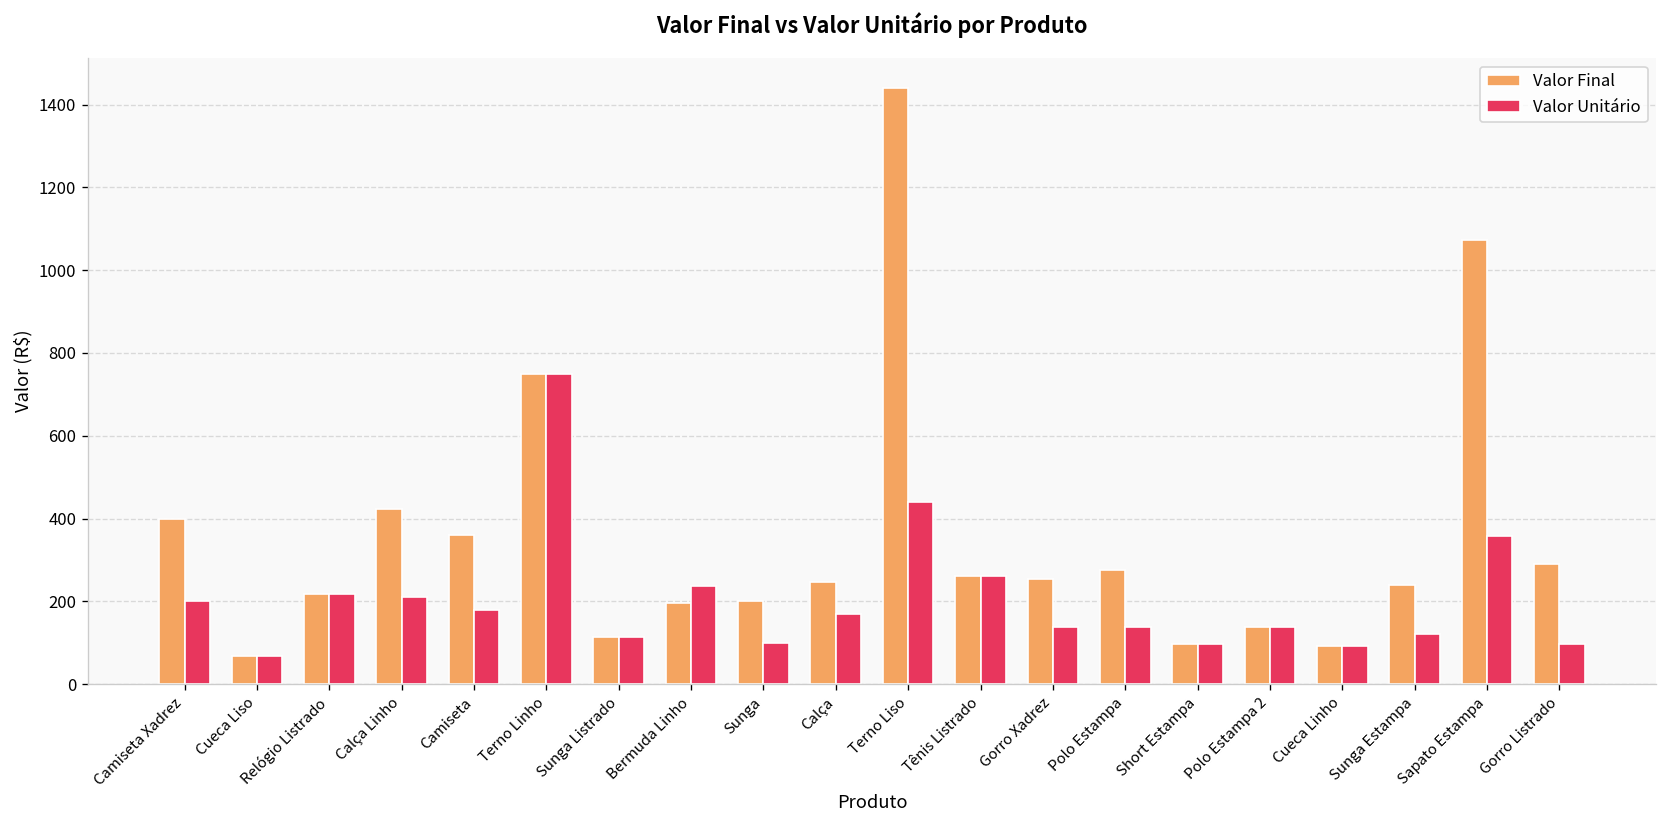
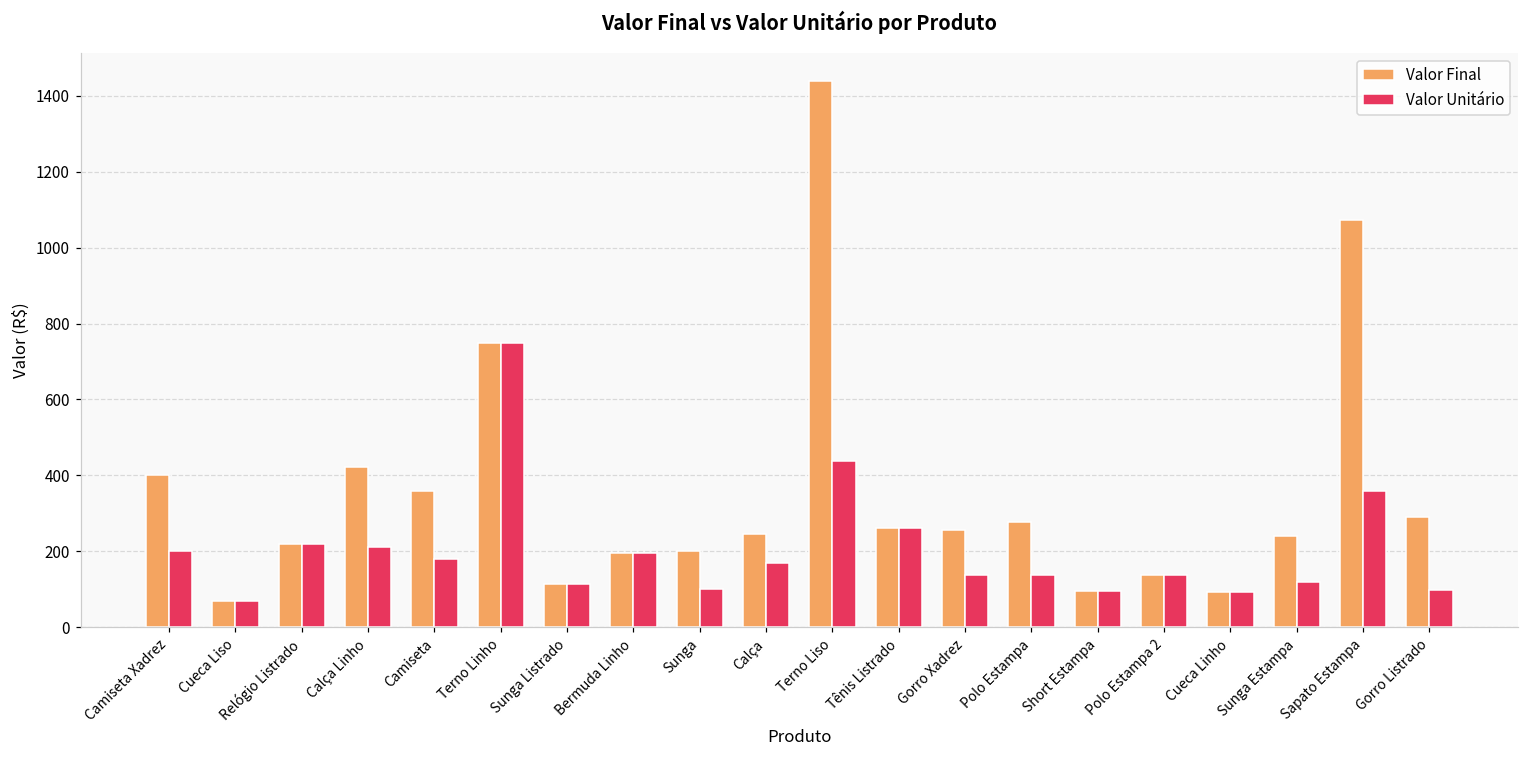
  {
    "Valor Final": {
      "Camiseta Xadrez": 400,
      "Cueca Liso": 70,
      "Relógio Listrado": 220,
      "Calça Linho": 420,
      "Camiseta": 360,
      "Terno Linho": 750,
      "Sunga Listrado": 110,
      "Bermuda Linho": 200,
      "Sunga": 200,
      "Calça": 250,
      "Terno Liso": 1440,
      "Tênis Listrado": 260,
      "Gorro Xadrez": 260,
      "Polo Estampa": 280,
      "Short Estampa": 100,
      "Polo Estampa 2": 140,
      "Cueca Linho": 90,
      "Sunga Estampa": 240,
      "Sapato Estampa": 1070,
      "Gorro Listrado": 290
    },
    "Valor Unitário": {
      "Camiseta Xadrez": 200,
      "Cueca Liso": 70,
      "Relógio Listrado": 220,
      "Calça Linho": 210,
      "Camiseta": 180,
      "Terno Linho": 750,
      "Sunga Listrado": 110,
-     "Bermuda Linho": 240,
+     "Bermuda Linho": 200,
      "Sunga": 100,
      "Calça": 170,
      "Terno Liso": 440,
      "Tênis Listrado": 260,
      "Gorro Xadrez": 140,
      "Polo Estampa": 140,
      "Short Estampa": 100,
      "Polo Estampa 2": 140,
      "Cueca Linho": 90,
      "Sunga Estampa": 120,
      "Sapato Estampa": 360,
      "Gorro Listrado": 100
    }
  }
